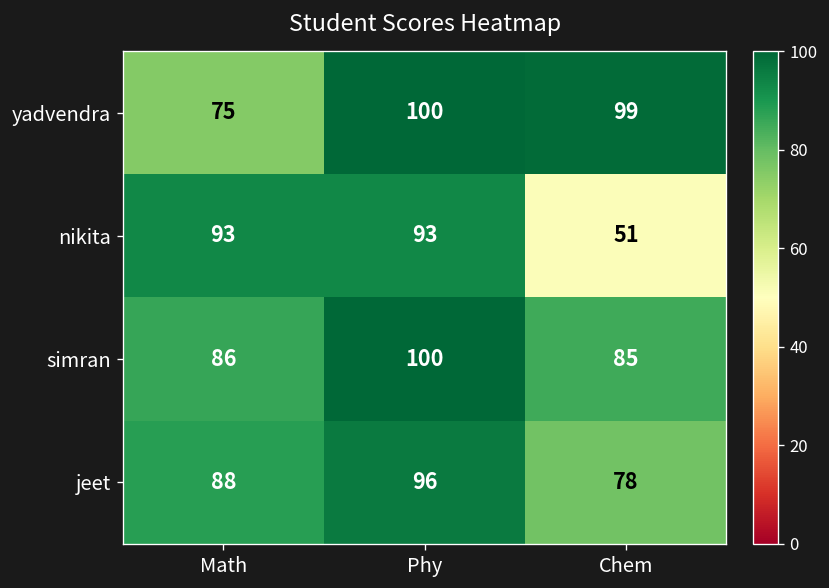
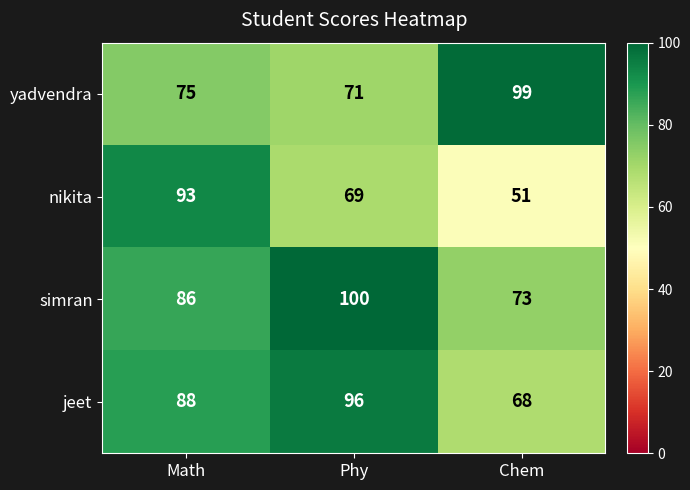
  {
    "yadvendra": {
      "Math": 75,
-     "Phy": 100,
+     "Phy": 71,
      "Chem": 99
    },
    "nikita": {
      "Math": 93,
-     "Phy": 93,
+     "Phy": 69,
      "Chem": 51
    },
    "simran": {
      "Math": 86,
      "Phy": 100,
-     "Chem": 85
+     "Chem": 73
    },
    "jeet": {
      "Math": 88,
      "Phy": 96,
-     "Chem": 78
+     "Chem": 68
    }
  }
